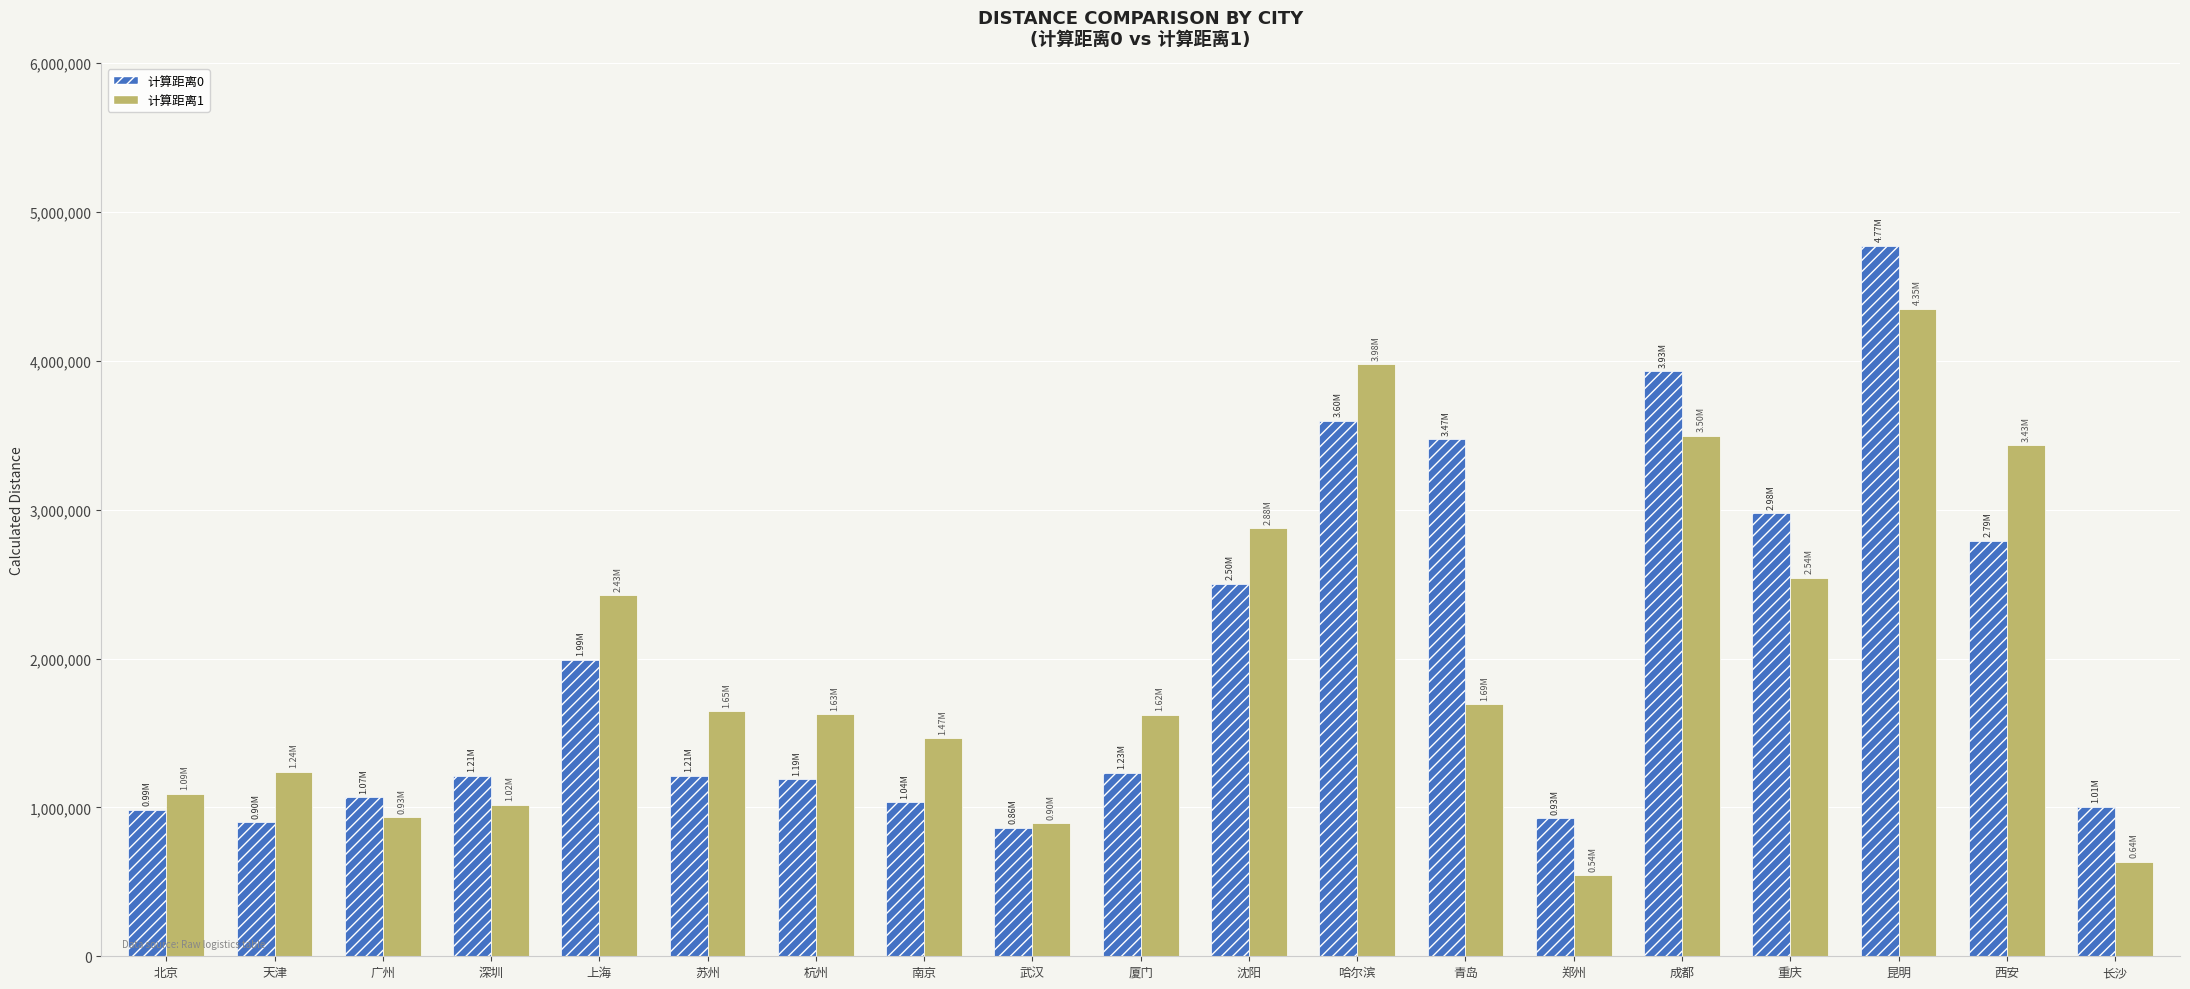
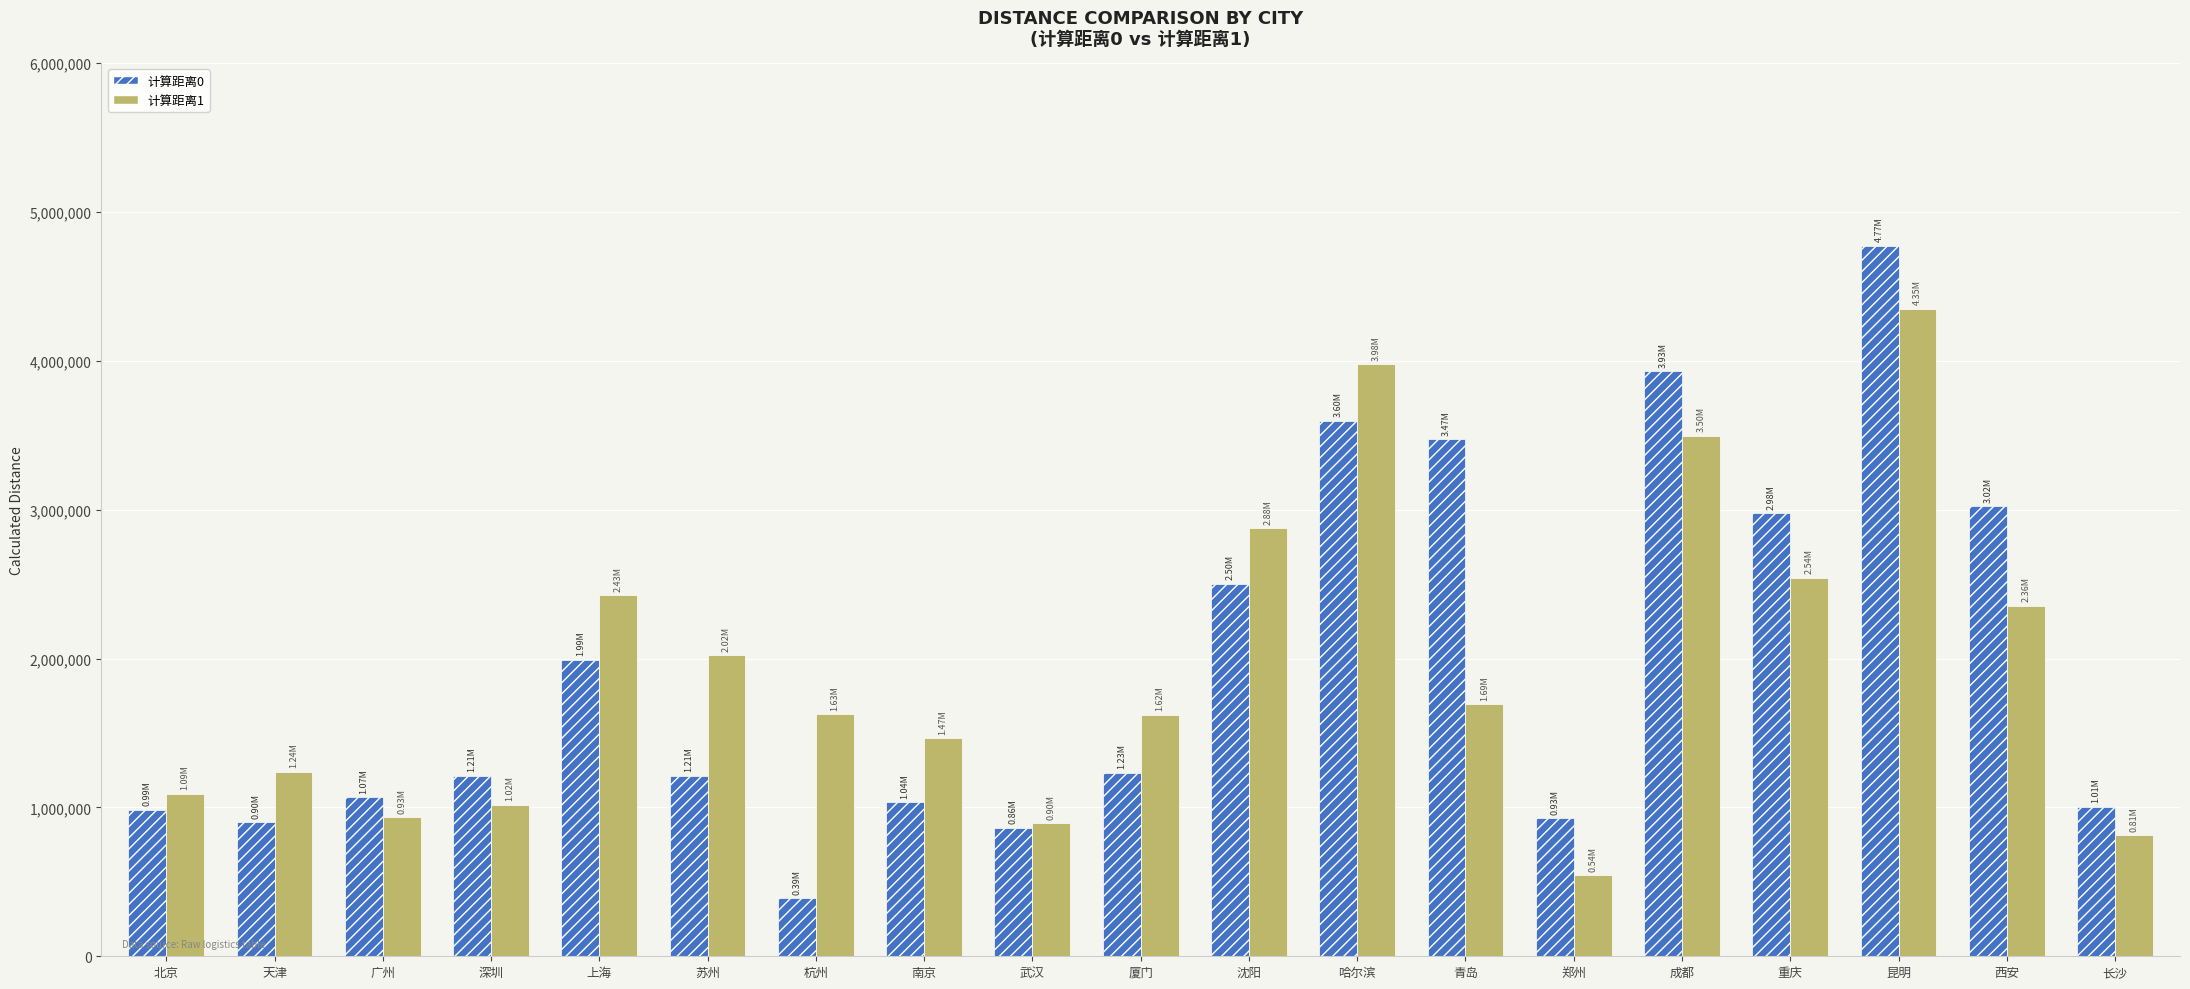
  {
    "计算距离0": {
      "北京": "0.99M",
      "天津": "0.90M",
      "广州": "1.07M",
      "深圳": "1.21M",
      "上海": "1.99M",
      "苏州": "1.21M",
-     "杭州": "1.19M",
+     "杭州": "0.39M",
      "南京": "1.04M",
      "武汉": "0.86M",
      "厦门": "1.23M",
      "沈阳": "2.50M",
      "哈尔滨": "3.60M",
      "青岛": "3.47M",
      "郑州": "0.93M",
      "成都": "3.93M",
      "重庆": "2.98M",
      "昆明": "4.77M",
-     "西安": "2.79M",
+     "西安": "3.02M",
      "长沙": "1.01M"
    },
    "计算距离1": {
      "北京": "1.09M",
      "天津": "1.24M",
      "广州": "0.93M",
      "深圳": "1.02M",
      "上海": "2.43M",
-     "苏州": "1.65M",
+     "苏州": "2.02M",
      "杭州": "1.63M",
      "南京": "1.47M",
      "武汉": "0.90M",
      "厦门": "1.62M",
      "沈阳": "2.88M",
      "哈尔滨": "3.98M",
      "青岛": "1.69M",
      "郑州": "0.54M",
      "成都": "3.50M",
      "重庆": "2.54M",
      "昆明": "4.35M",
-     "西安": "3.43M",
-     "长沙": "0.64M"
+     "西安": "2.36M",
+     "长沙": "0.81M"
    }
  }
